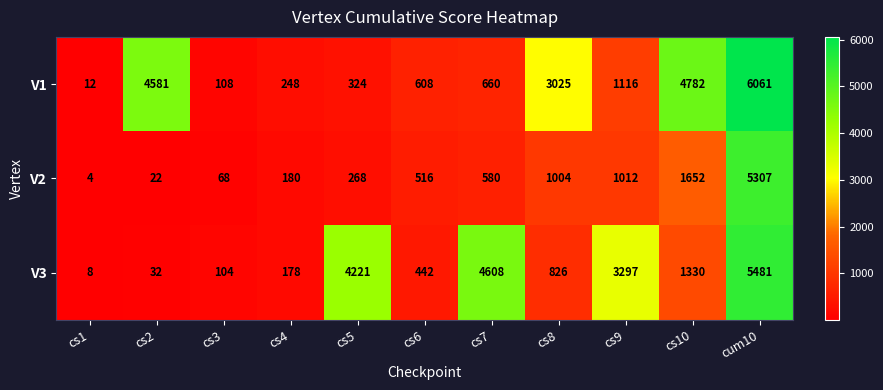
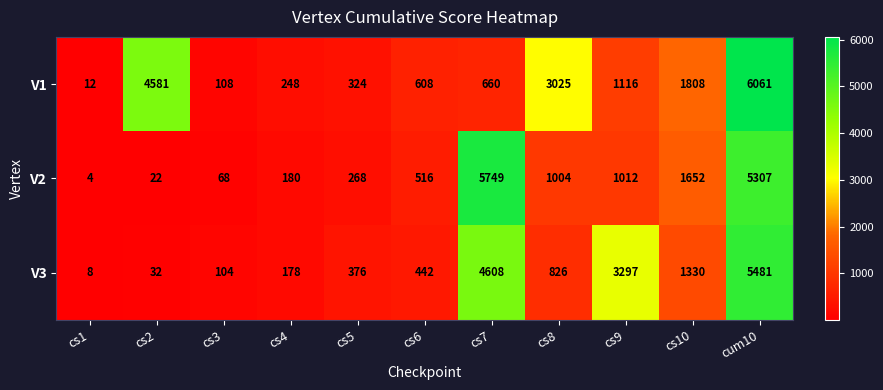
  {
    "V1": {
      "cs1": 12,
      "cs2": 4581,
      "cs3": 108,
      "cs4": 248,
      "cs5": 324,
      "cs6": 608,
      "cs7": 660,
      "cs8": 3025,
      "cs9": 1116,
-     "cs10": 4782,
+     "cs10": 1808,
      "cum10": 6061
    },
    "V2": {
      "cs1": 4,
      "cs2": 22,
      "cs3": 68,
      "cs4": 180,
      "cs5": 268,
      "cs6": 516,
-     "cs7": 580,
+     "cs7": 5749,
      "cs8": 1004,
      "cs9": 1012,
      "cs10": 1652,
      "cum10": 5307
    },
    "V3": {
      "cs1": 8,
      "cs2": 32,
      "cs3": 104,
      "cs4": 178,
-     "cs5": 4221,
+     "cs5": 376,
      "cs6": 442,
      "cs7": 4608,
      "cs8": 826,
      "cs9": 3297,
      "cs10": 1330,
      "cum10": 5481
    }
  }
